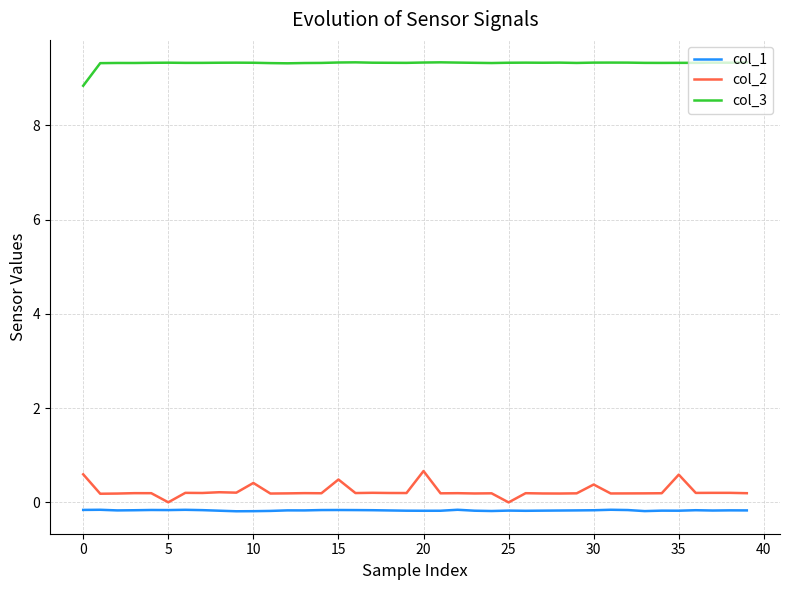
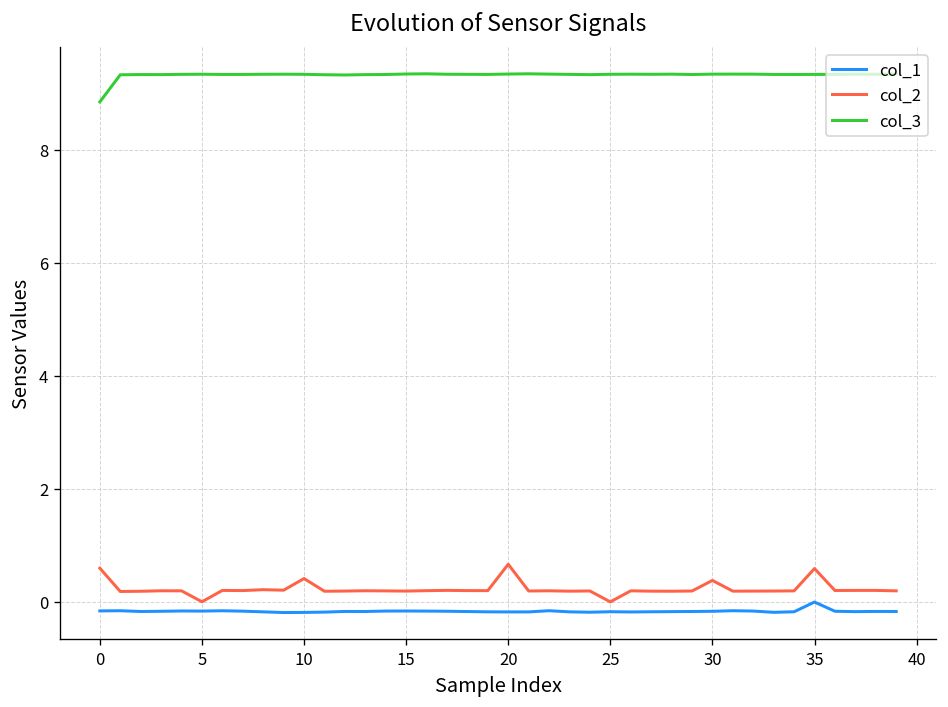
  {
    "col_1": {
      "0": -0.2,
      "5": -0.2,
      "10": -0.2,
      "15": -0.2,
      "20": -0.2,
      "25": -0.2,
      "30": -0.2,
-     "35": -0.2
+     "35": 0.0
    },
    "col_2": {
      "0": 0.6,
      "5": 0.0,
      "10": 0.4,
-     "15": 0.5,
+     "15": 0.2,
      "20": 0.7,
      "25": 0.0,
      "30": 0.4,
      "35": 0.6
    },
    "col_3": {
      "0": 8.8,
      "5": 9.3,
      "10": 9.3,
      "15": 9.3,
      "20": 9.3,
      "25": 9.3,
      "30": 9.3,
      "35": 9.3
    }
  }
